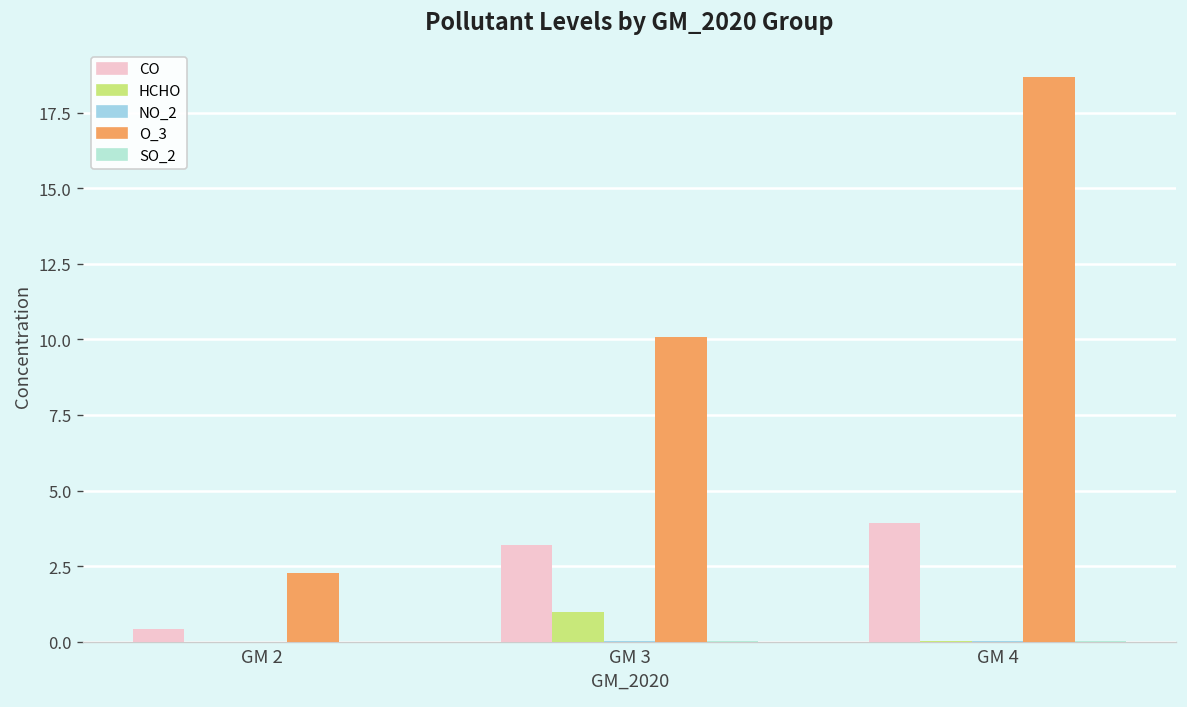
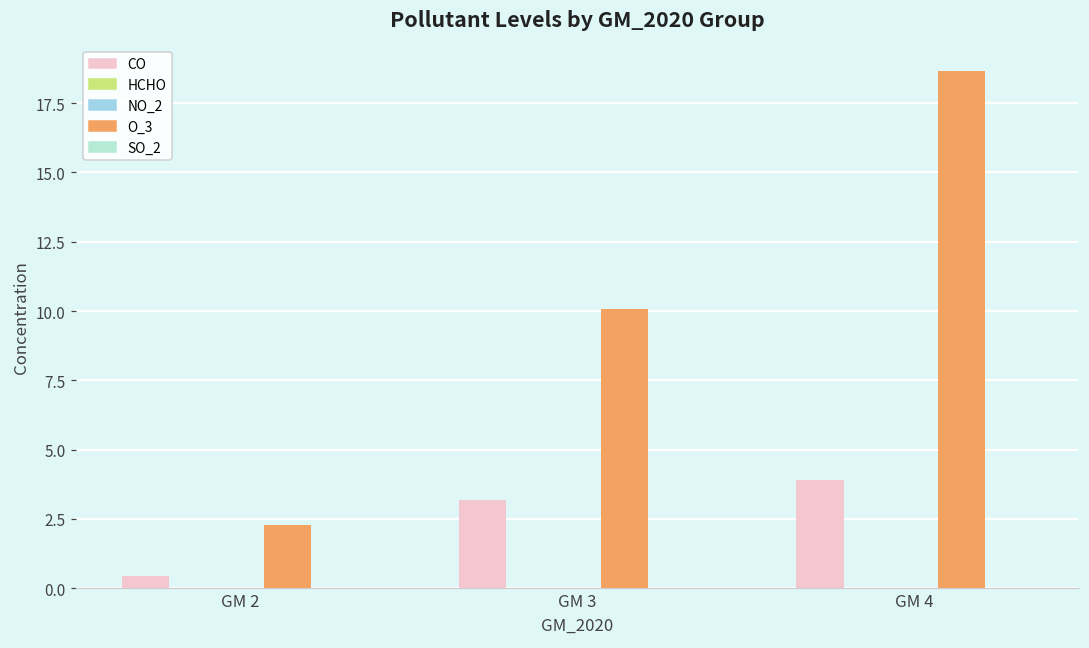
  {
    "CO": {
      "GM 2": 0.4,
      "GM 3": 3.2,
      "GM 4": 3.9
    },
    "HCHO": {
-     "GM 3": 1.0
+     "GM 3": 0.0
    },
    "O_3": {
      "GM 2": 2.3,
      "GM 3": 10.1,
      "GM 4": 18.7
    }
  }
